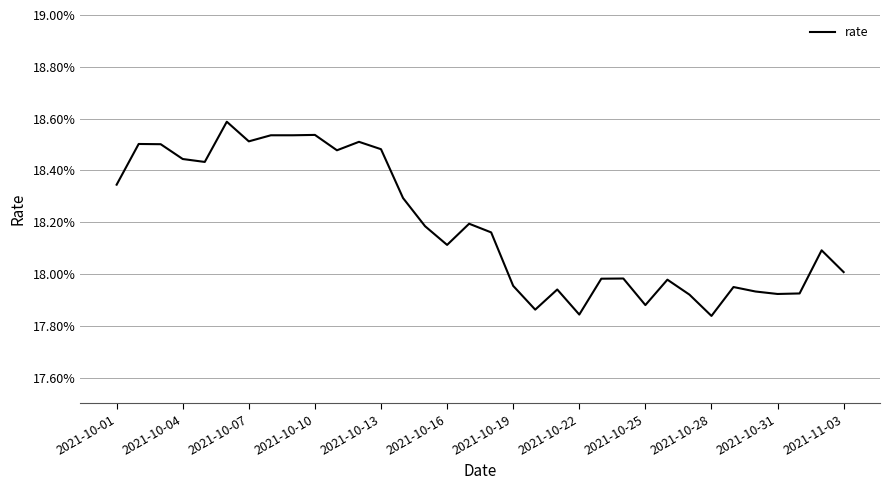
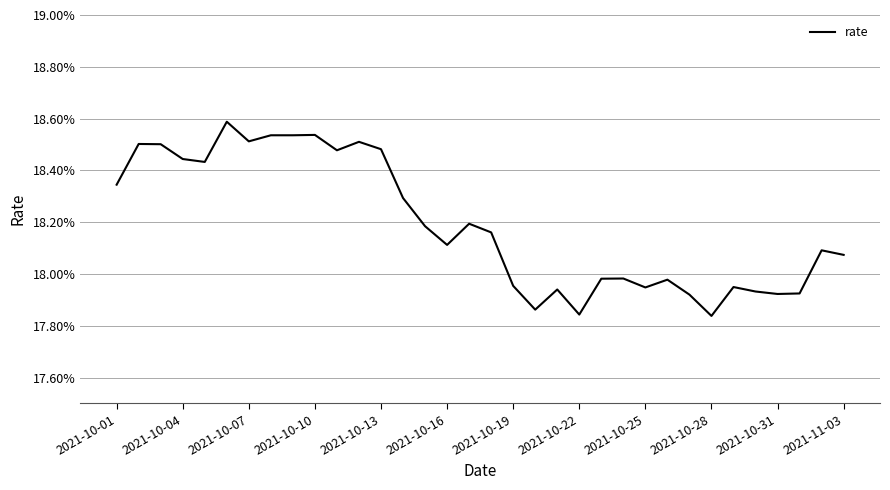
  {
    "2021-10-01": "18.34%",
    "2021-10-04": "18.44%",
    "2021-10-07": "18.51%",
    "2021-10-10": "18.54%",
    "2021-10-13": "18.48%",
    "2021-10-16": "18.11%",
    "2021-10-19": "17.95%",
    "2021-10-22": "17.84%",
-   "2021-10-25": "17.88%",
+   "2021-10-25": "17.95%",
    "2021-10-28": "17.84%",
    "2021-10-31": "17.92%",
-   "2021-11-03": "18.01%"
+   "2021-11-03": "18.07%"
  }
